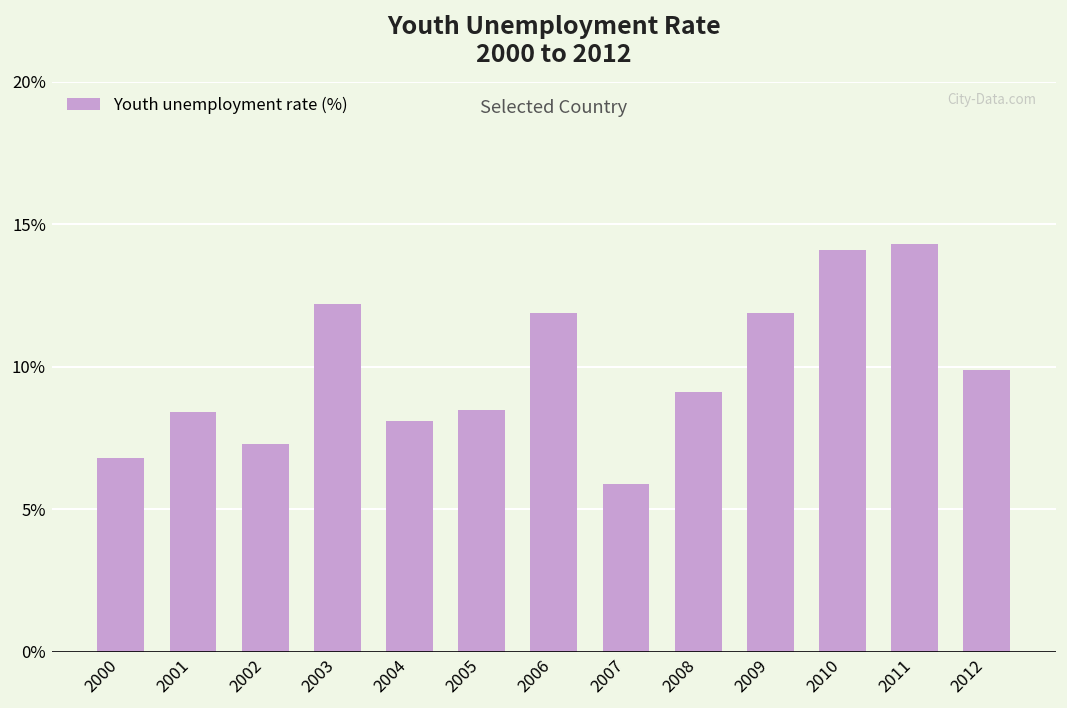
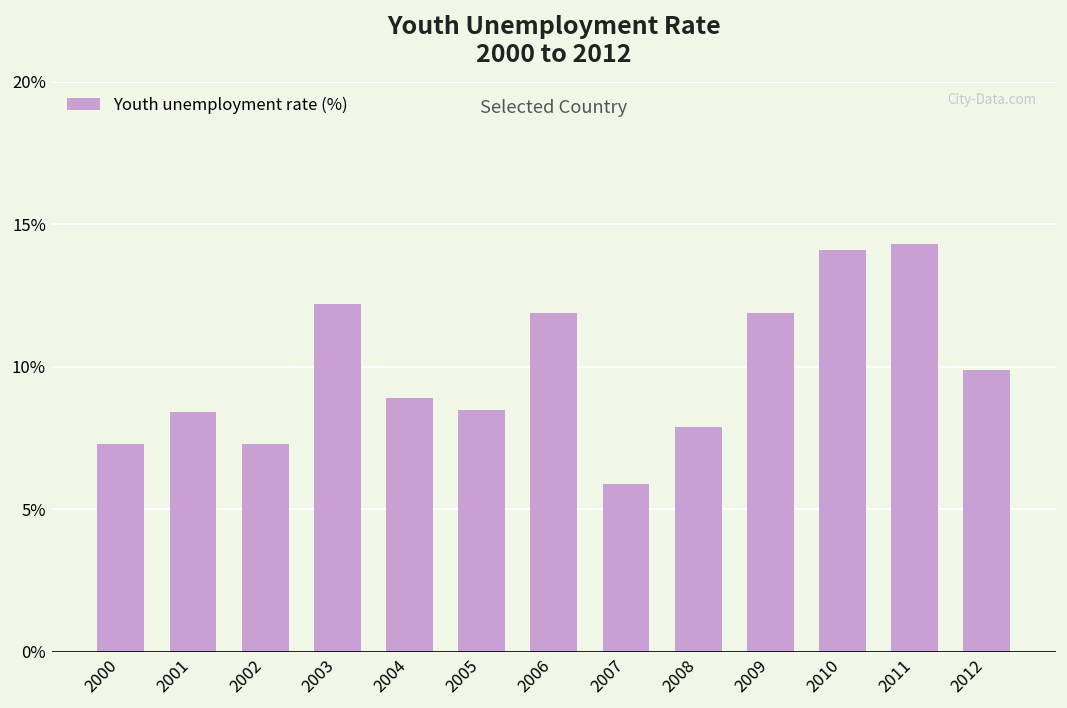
  {
-   "2000": "6.8%",
+   "2000": "7.3%",
    "2001": "8.4%",
    "2002": "7.3%",
    "2003": "12.2%",
-   "2004": "8.1%",
+   "2004": "8.9%",
    "2005": "8.5%",
    "2006": "11.9%",
    "2007": "5.9%",
-   "2008": "9.1%",
+   "2008": "7.9%",
    "2009": "11.9%",
    "2010": "14.1%",
    "2011": "14.3%",
    "2012": "9.9%"
  }
